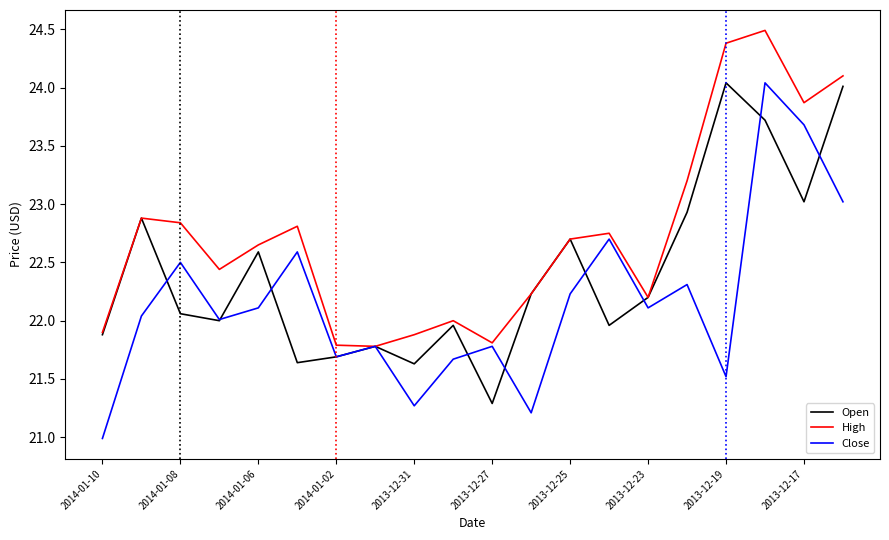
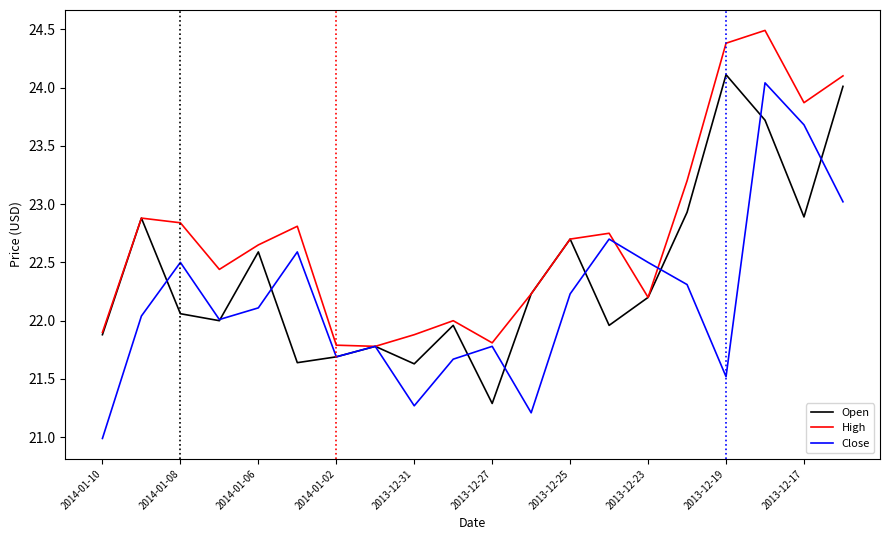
  {
    "Open": {
      "2014-01-08": 22.06,
      "2014-01-06": 22.59,
      "2013-12-31": 21.63,
      "2013-12-27": 21.29,
-     "2013-12-19": 24.04,
-     "2013-12-17": 23.02
+     "2013-12-19": 24.11,
+     "2013-12-17": 22.89
    },
    "High": {
      "2014-01-08": 22.84,
      "2014-01-06": 22.65,
      "2014-01-02": 21.79,
      "2013-12-31": 21.88,
      "2013-12-27": 21.81,
      "2013-12-19": 24.38,
      "2013-12-17": 23.87
    },
    "Close": {
      "2014-01-10": 20.99,
      "2014-01-08": 22.50,
      "2014-01-06": 22.11,
      "2013-12-31": 21.27,
      "2013-12-27": 21.78,
      "2013-12-25": 22.23,
-     "2013-12-23": 22.11,
+     "2013-12-23": 22.50,
      "2013-12-19": 21.52,
      "2013-12-17": 23.68
    }
  }
